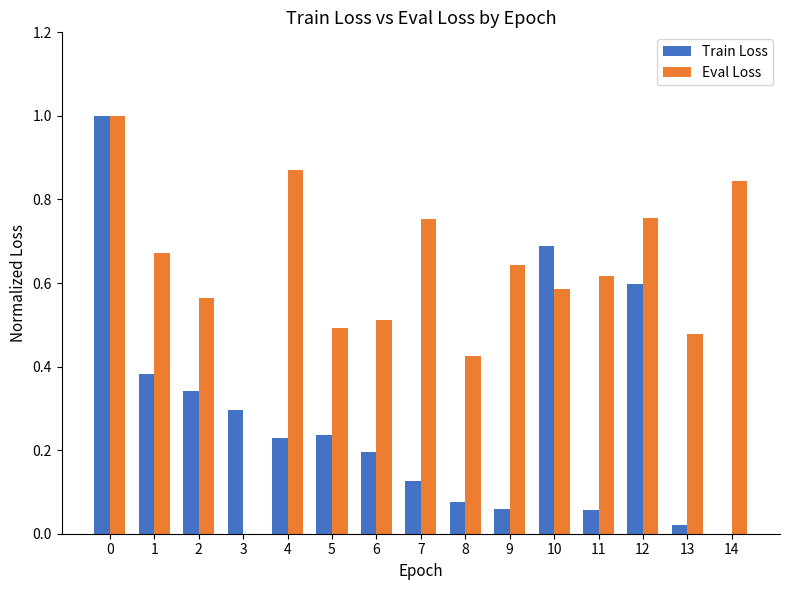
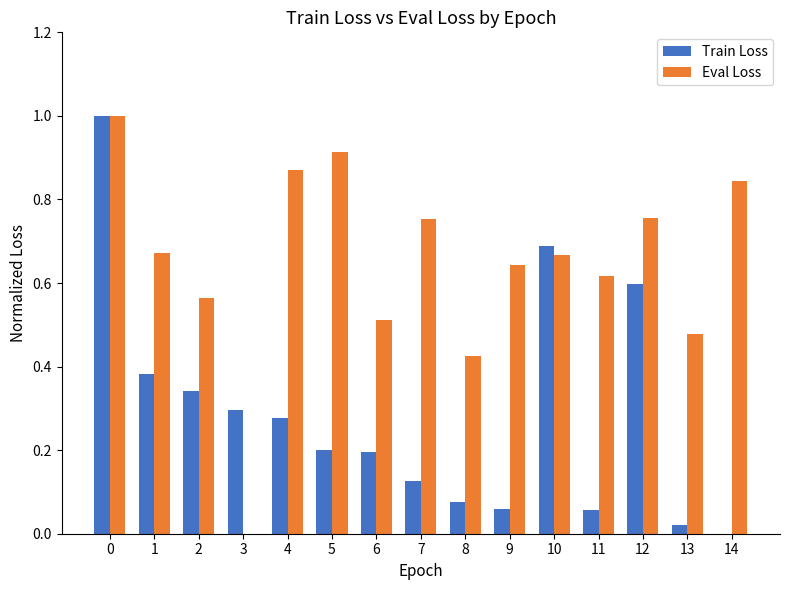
  {
    "Train Loss": {
      "0": 1.00,
      "1": 0.38,
      "2": 0.34,
      "3": 0.30,
-     "4": 0.23,
-     "5": 0.24,
+     "4": 0.28,
+     "5": 0.20,
      "6": 0.20,
      "7": 0.13,
      "8": 0.08,
      "9": 0.06,
      "10": 0.69,
      "11": 0.06,
      "12": 0.60,
      "13": 0.02,
      "14": 0.00
    },
    "Eval Loss": {
      "0": 1.00,
      "1": 0.67,
      "2": 0.57,
      "3": 0.00,
      "4": 0.87,
-     "5": 0.49,
+     "5": 0.91,
      "6": 0.51,
      "7": 0.75,
      "8": 0.42,
      "9": 0.64,
-     "10": 0.59,
+     "10": 0.67,
      "11": 0.62,
      "12": 0.76,
      "13": 0.48,
      "14": 0.84
    }
  }
